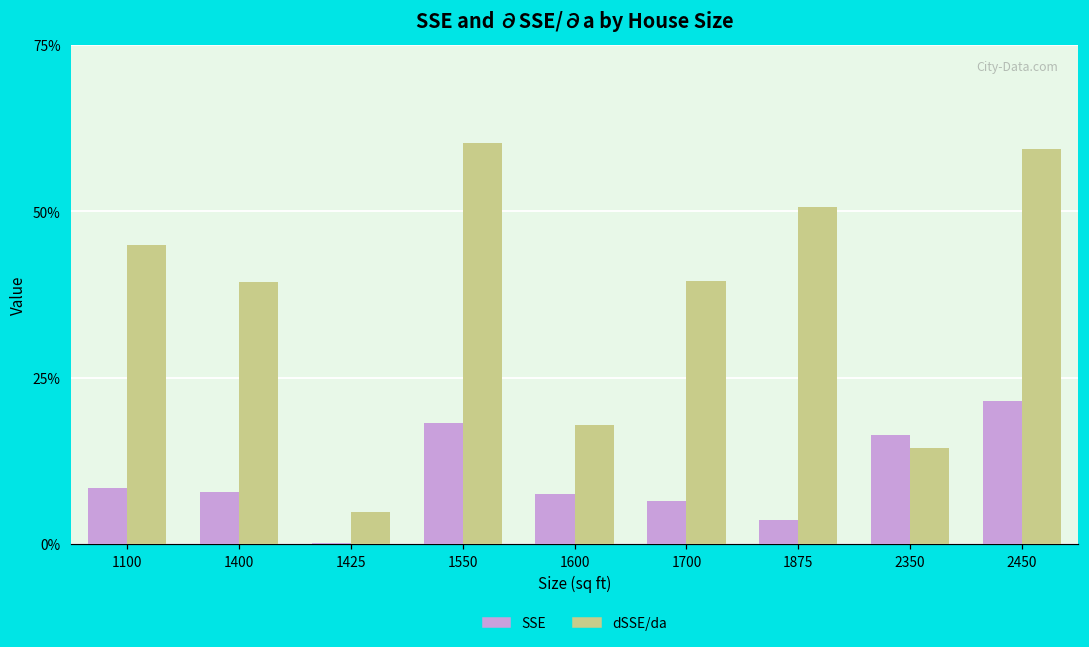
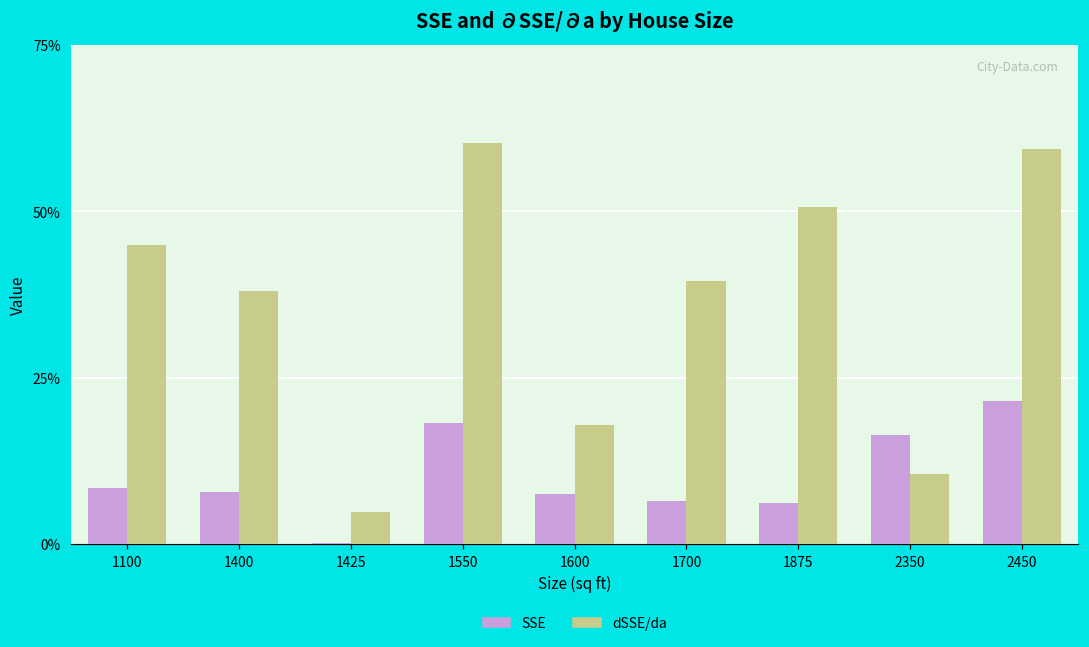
  {
    "SSE": {
      "1100": "8%",
      "1400": "8%",
      "1550": "18%",
      "1600": "7%",
      "1700": "6%",
-     "1875": "4%",
+     "1875": "6%",
      "2350": "16%",
      "2450": "21%"
    },
    "dSSE/da": {
      "1100": "45%",
-     "1400": "39%",
+     "1400": "38%",
      "1425": "5%",
      "1550": "60%",
      "1600": "18%",
      "1700": "39%",
      "1875": "51%",
-     "2350": "14%",
+     "2350": "10%",
      "2450": "59%"
    }
  }
